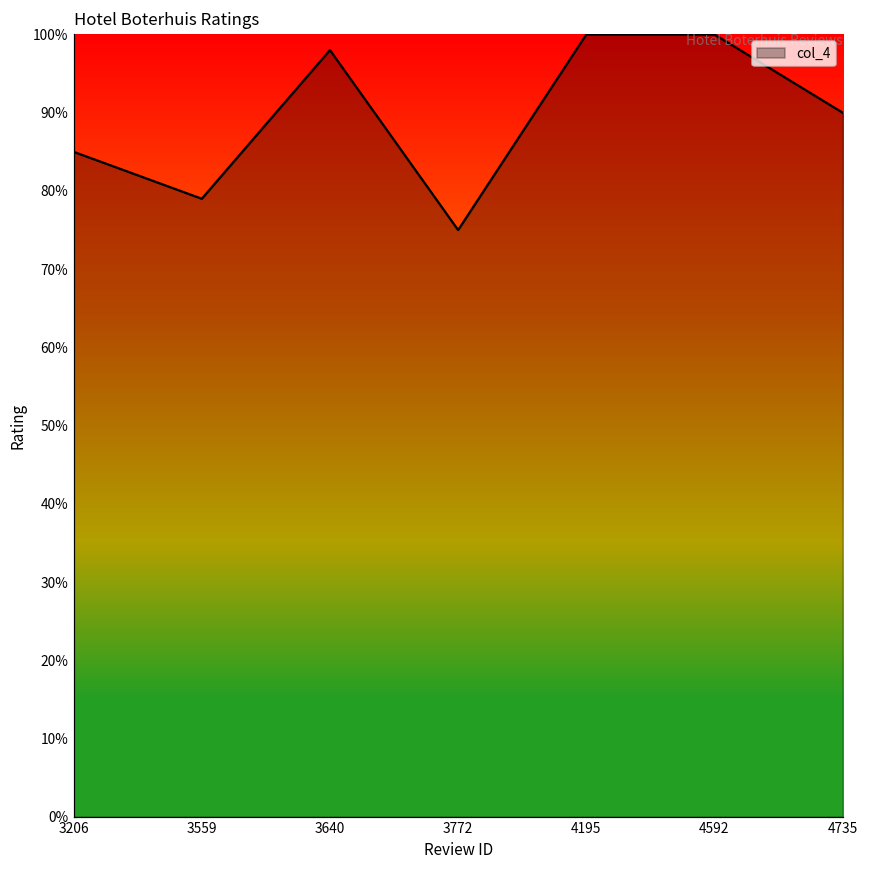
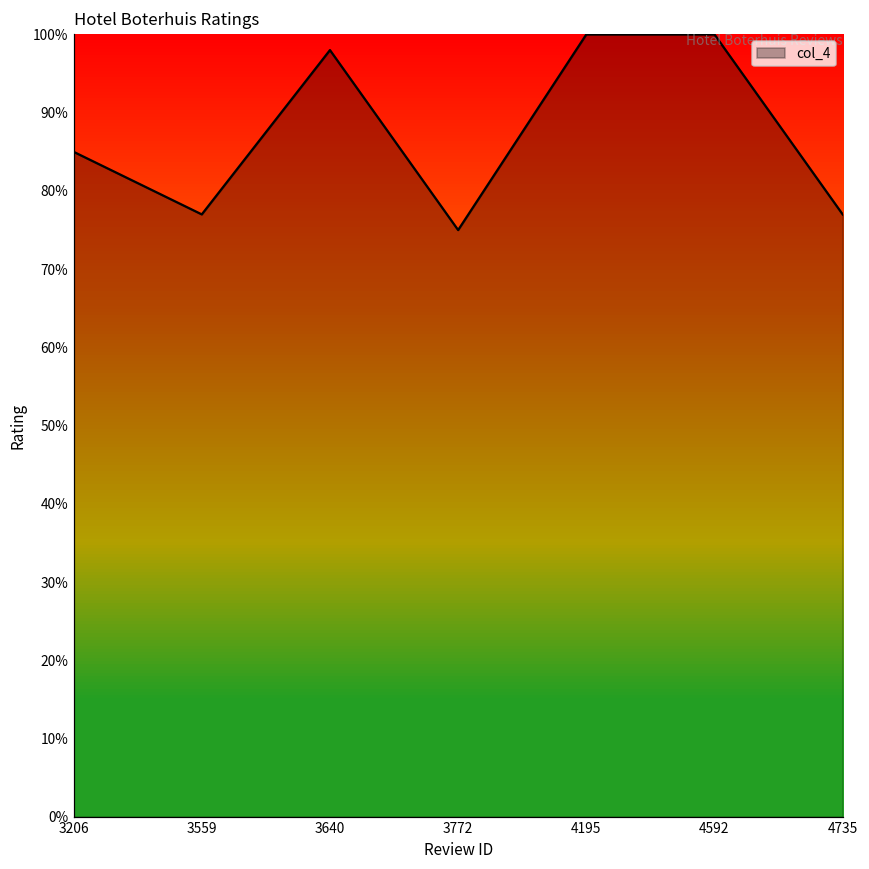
  {
    "3206": "85%",
-   "3559": "79%",
+   "3559": "77%",
    "3640": "98%",
    "3772": "75%",
    "4195": "100%",
    "4592": "100%",
-   "4735": "90%"
+   "4735": "77%"
  }
